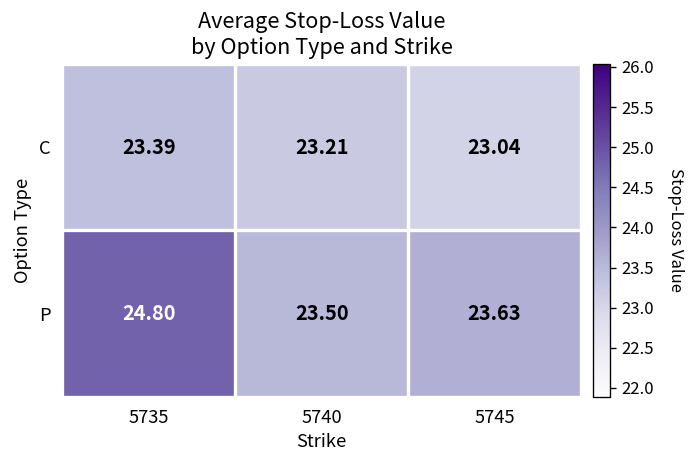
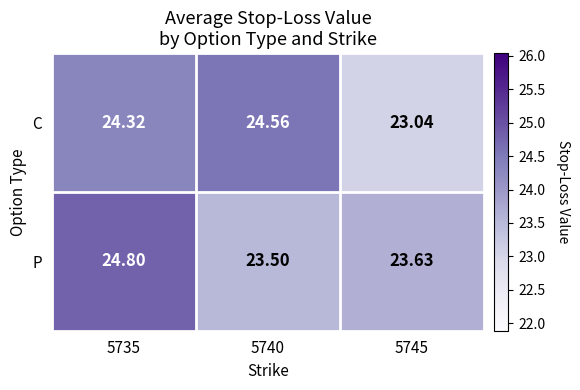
  {
    "C": {
-     "5735": 23.39,
-     "5740": 23.21,
+     "5735": 24.32,
+     "5740": 24.56,
      "5745": 23.04
    },
    "P": {
      "5735": 24.80,
      "5740": 23.50,
      "5745": 23.63
    }
  }
